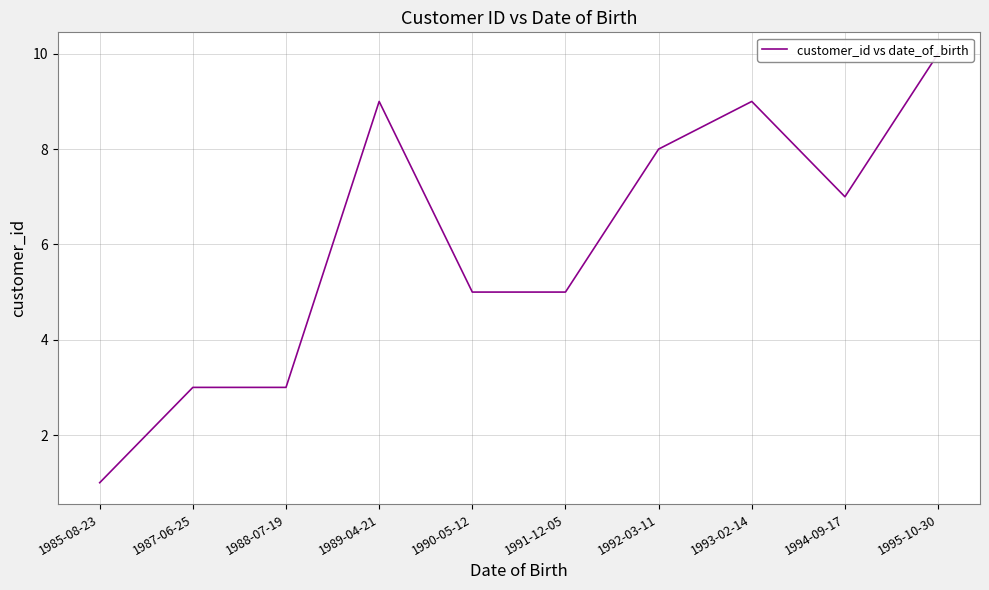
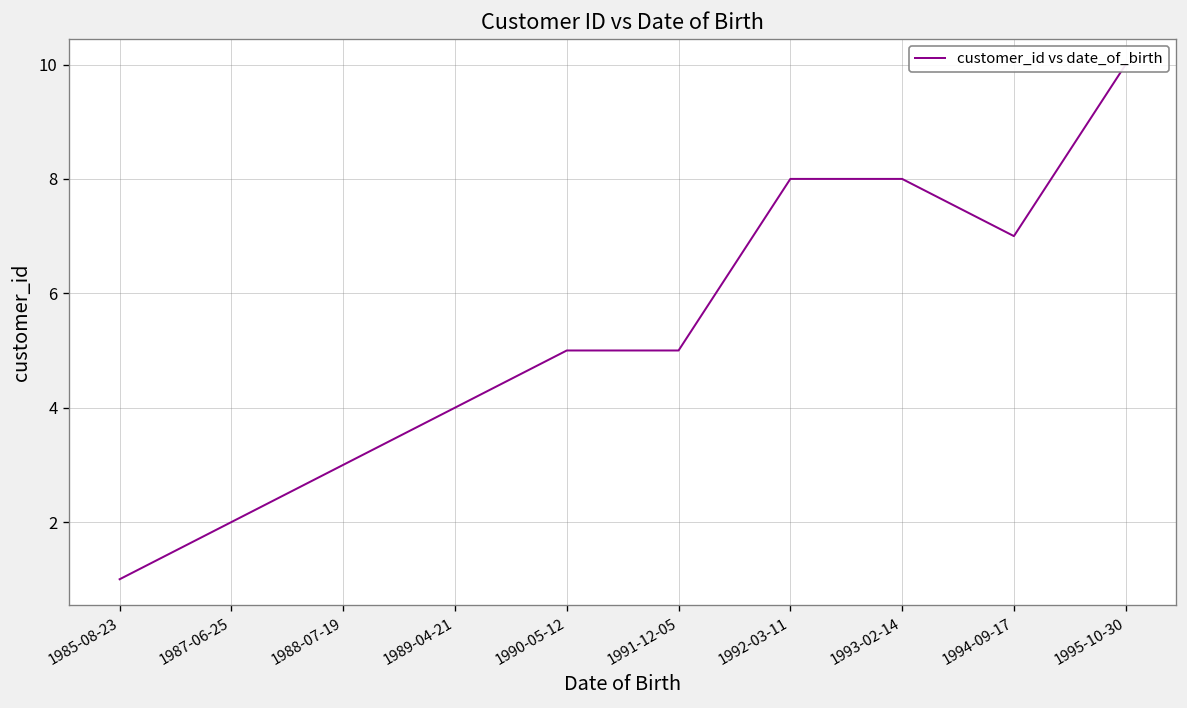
  {
    "1985-08-23": 1,
-   "1987-06-25": 3,
+   "1987-06-25": 2,
    "1988-07-19": 3,
-   "1989-04-21": 9,
+   "1989-04-21": 4,
    "1990-05-12": 5,
    "1991-12-05": 5,
    "1992-03-11": 8,
-   "1993-02-14": 9,
+   "1993-02-14": 8,
    "1994-09-17": 7
  }
